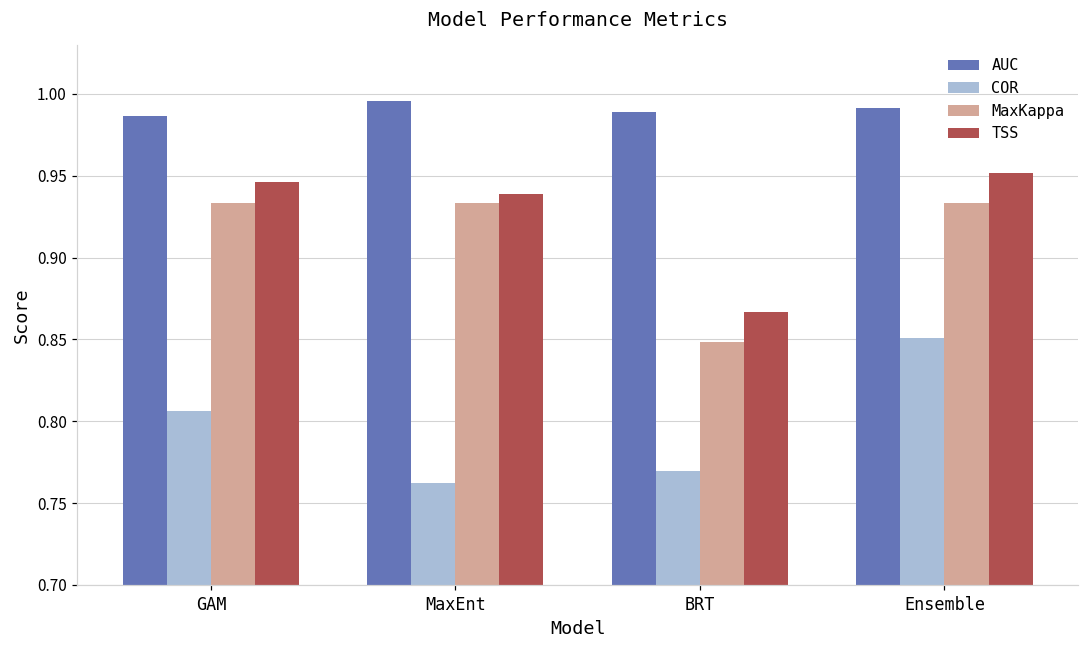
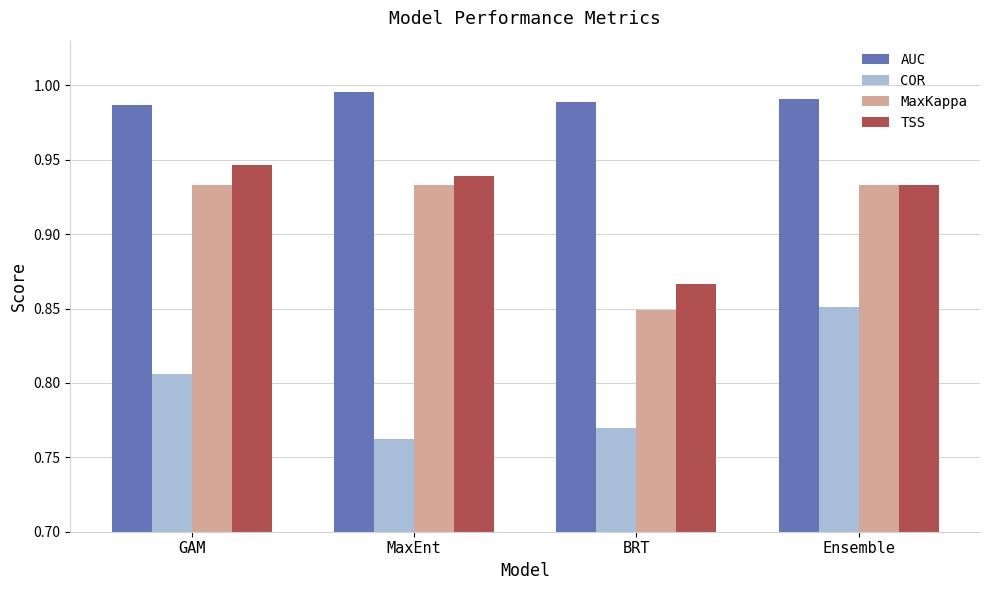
  {
    "AUC": {
      "GAM": 0.987,
      "MaxEnt": 0.996,
      "BRT": 0.989,
      "Ensemble": 0.991
    },
    "COR": {
      "GAM": 0.806,
      "MaxEnt": 0.762,
      "BRT": 0.770,
      "Ensemble": 0.851
    },
    "MaxKappa": {
      "GAM": 0.933,
      "MaxEnt": 0.933,
      "BRT": 0.849,
      "Ensemble": 0.933
    },
    "TSS": {
      "GAM": 0.946,
      "MaxEnt": 0.939,
      "BRT": 0.867,
-     "Ensemble": 0.952
+     "Ensemble": 0.933
    }
  }
